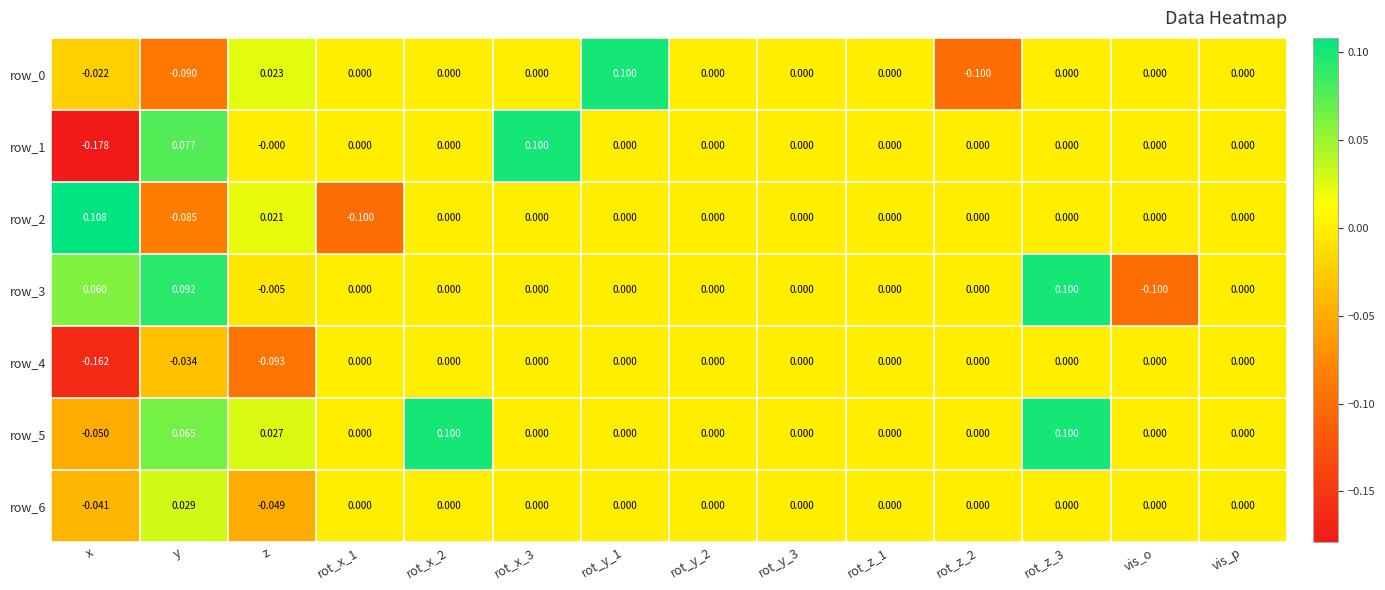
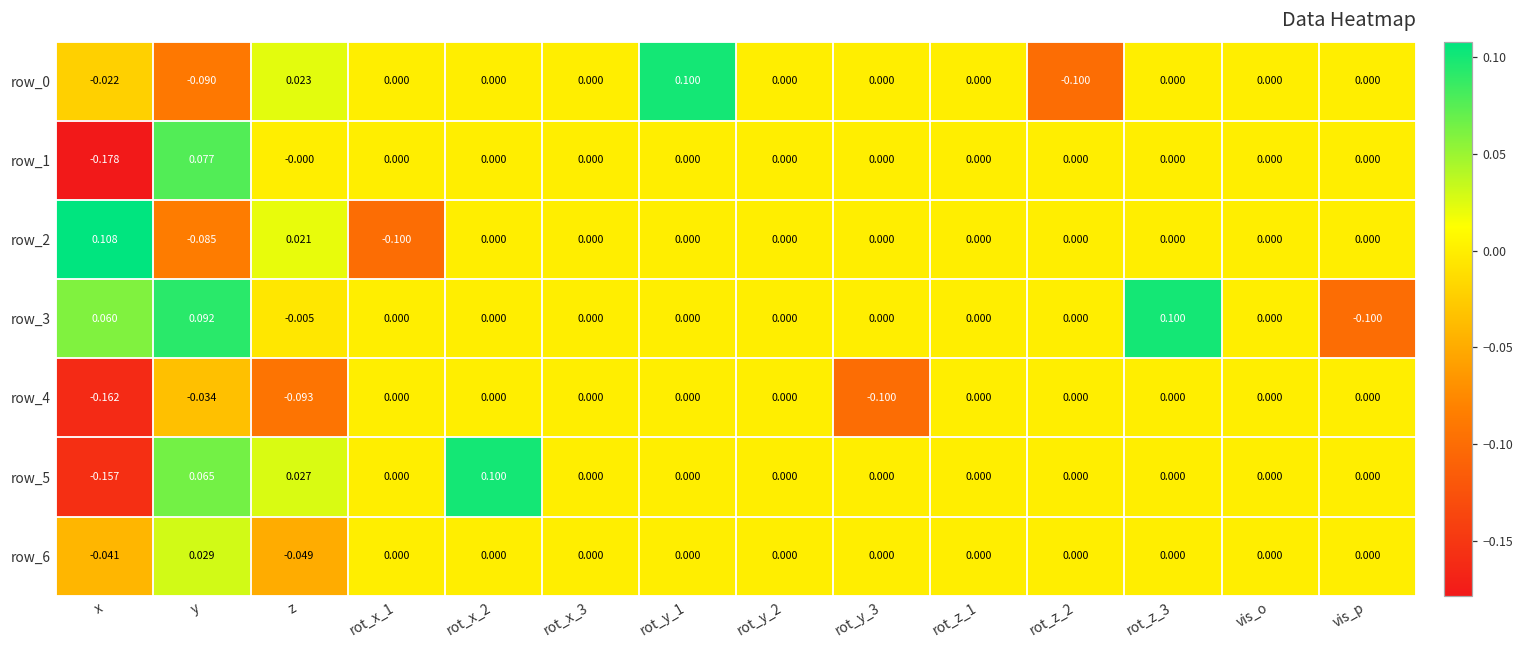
  {
    "row_0": {
      "x": -0.022,
      "y": -0.090,
      "z": 0.023,
      "rot_x_1": 0.000,
      "rot_x_2": 0.000,
      "rot_x_3": 0.000,
      "rot_y_1": 0.100,
      "rot_y_2": 0.000,
      "rot_y_3": 0.000,
      "rot_z_1": 0.000,
      "rot_z_2": -0.100,
      "rot_z_3": 0.000,
      "vis_o": 0.000,
      "vis_p": 0.000
    },
    "row_1": {
      "x": -0.178,
      "y": 0.077,
      "z": -0.000,
      "rot_x_1": 0.000,
      "rot_x_2": 0.000,
-     "rot_x_3": 0.100,
+     "rot_x_3": 0.000,
      "rot_y_1": 0.000,
      "rot_y_2": 0.000,
      "rot_y_3": 0.000,
      "rot_z_1": 0.000,
      "rot_z_2": 0.000,
      "rot_z_3": 0.000,
      "vis_o": 0.000,
      "vis_p": 0.000
    },
    "row_2": {
      "x": 0.108,
      "y": -0.085,
      "z": 0.021,
      "rot_x_1": -0.100,
      "rot_x_2": 0.000,
      "rot_x_3": 0.000,
      "rot_y_1": 0.000,
      "rot_y_2": 0.000,
      "rot_y_3": 0.000,
      "rot_z_1": 0.000,
      "rot_z_2": 0.000,
      "rot_z_3": 0.000,
      "vis_o": 0.000,
      "vis_p": 0.000
    },
    "row_3": {
      "x": 0.060,
      "y": 0.092,
      "z": -0.005,
      "rot_x_1": 0.000,
      "rot_x_2": 0.000,
      "rot_x_3": 0.000,
      "rot_y_1": 0.000,
      "rot_y_2": 0.000,
      "rot_y_3": 0.000,
      "rot_z_1": 0.000,
      "rot_z_2": 0.000,
      "rot_z_3": 0.100,
-     "vis_o": -0.100,
-     "vis_p": 0.000
+     "vis_o": 0.000,
+     "vis_p": -0.100
    },
    "row_4": {
      "x": -0.162,
      "y": -0.034,
      "z": -0.093,
      "rot_x_1": 0.000,
      "rot_x_2": 0.000,
      "rot_x_3": 0.000,
      "rot_y_1": 0.000,
      "rot_y_2": 0.000,
-     "rot_y_3": 0.000,
+     "rot_y_3": -0.100,
      "rot_z_1": 0.000,
      "rot_z_2": 0.000,
      "rot_z_3": 0.000,
      "vis_o": 0.000,
      "vis_p": 0.000
    },
    "row_5": {
-     "x": -0.050,
+     "x": -0.157,
      "y": 0.065,
      "z": 0.027,
      "rot_x_1": 0.000,
      "rot_x_2": 0.100,
      "rot_x_3": 0.000,
      "rot_y_1": 0.000,
      "rot_y_2": 0.000,
      "rot_y_3": 0.000,
      "rot_z_1": 0.000,
      "rot_z_2": 0.000,
-     "rot_z_3": 0.100,
+     "rot_z_3": 0.000,
      "vis_o": 0.000,
      "vis_p": 0.000
    },
    "row_6": {
      "x": -0.041,
      "y": 0.029,
      "z": -0.049,
      "rot_x_1": 0.000,
      "rot_x_2": 0.000,
      "rot_x_3": 0.000,
      "rot_y_1": 0.000,
      "rot_y_2": 0.000,
      "rot_y_3": 0.000,
      "rot_z_1": 0.000,
      "rot_z_2": 0.000,
      "rot_z_3": 0.000,
      "vis_o": 0.000,
      "vis_p": 0.000
    }
  }
